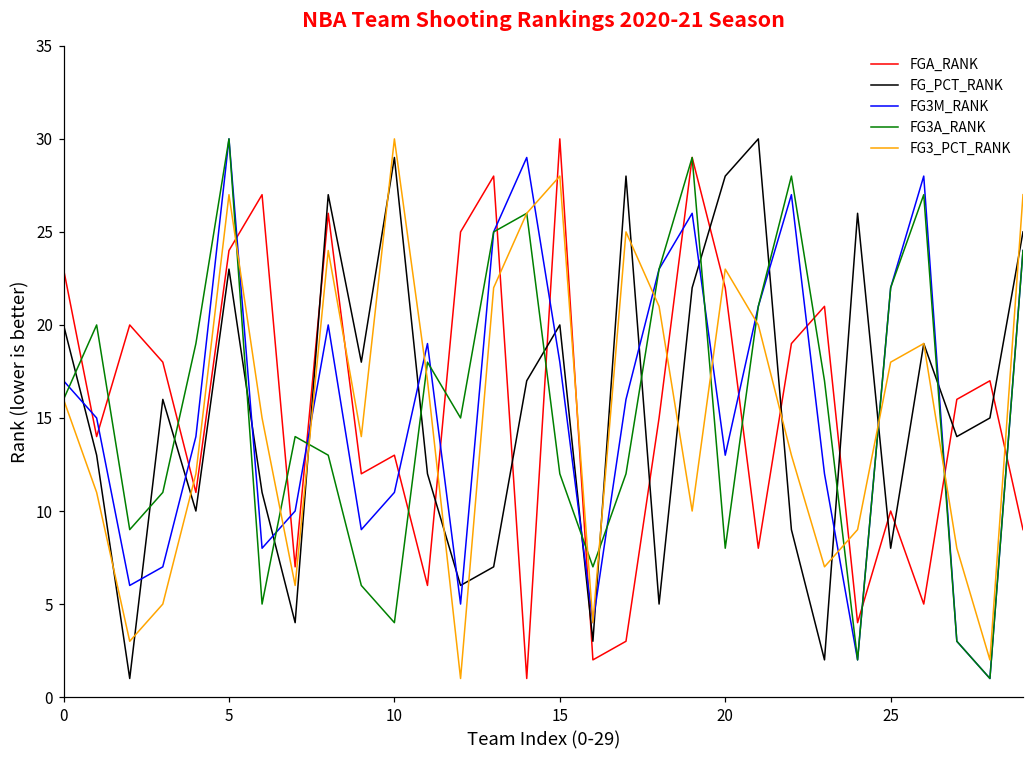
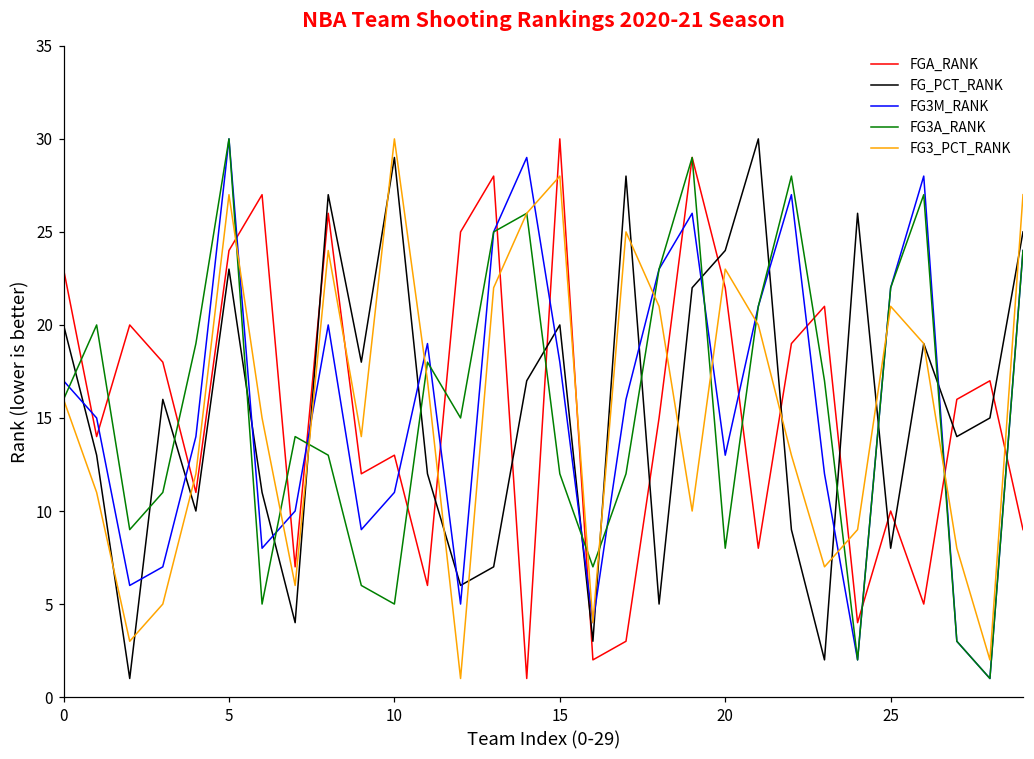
  {
    "FGA_RANK": {
      "0": 23,
      "5": 24,
      "10": 13,
      "15": 30,
      "20": 22,
      "25": 10
    },
    "FG_PCT_RANK": {
      "0": 20,
      "5": 23,
      "10": 29,
      "15": 20,
-     "20": 28,
+     "20": 24,
      "25": 8
    },
    "FG3M_RANK": {
      "0": 17,
      "10": 11,
      "15": 18,
      "20": 13
    },
    "FG3A_RANK": {
-     "10": 4,
+     "10": 5,
      "15": 12,
      "20": 8
    },
    "FG3_PCT_RANK": {
      "5": 27,
      "10": 30,
      "15": 28,
      "20": 23,
-     "25": 18
+     "25": 21
    }
  }
